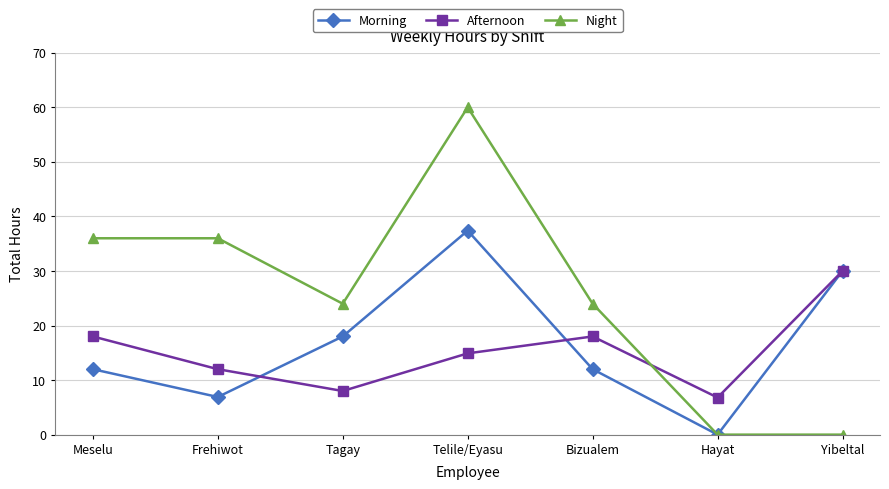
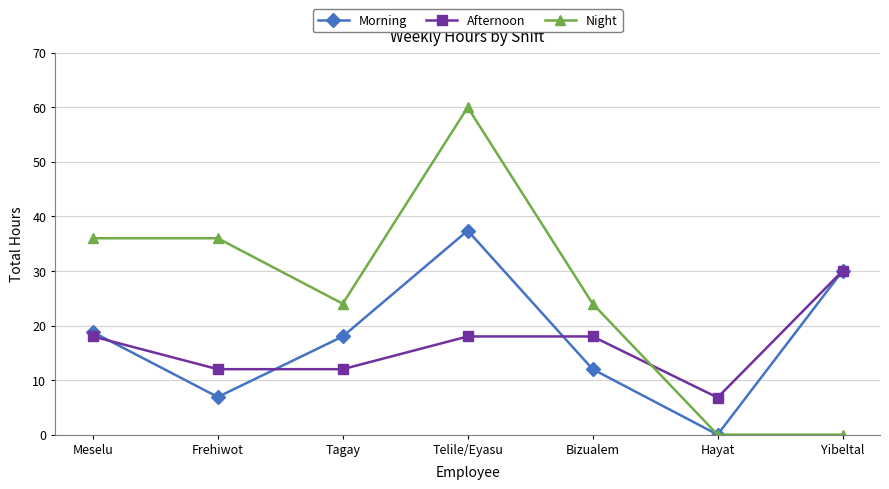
  {
    "Morning": {
-     "Meselu": 12,
+     "Meselu": 19,
      "Frehiwot": 7,
      "Tagay": 18,
      "Telile/Eyasu": 37,
      "Bizualem": 12
    },
    "Afternoon": {
      "Meselu": 18,
      "Frehiwot": 12,
-     "Tagay": 8,
-     "Telile/Eyasu": 15,
+     "Tagay": 12,
+     "Telile/Eyasu": 18,
      "Bizualem": 18,
      "Hayat": 7
    },
    "Night": {
      "Meselu": 36,
      "Frehiwot": 36,
      "Tagay": 24,
      "Telile/Eyasu": 60,
      "Bizualem": 24,
      "Yibeltal": 0
    }
  }
